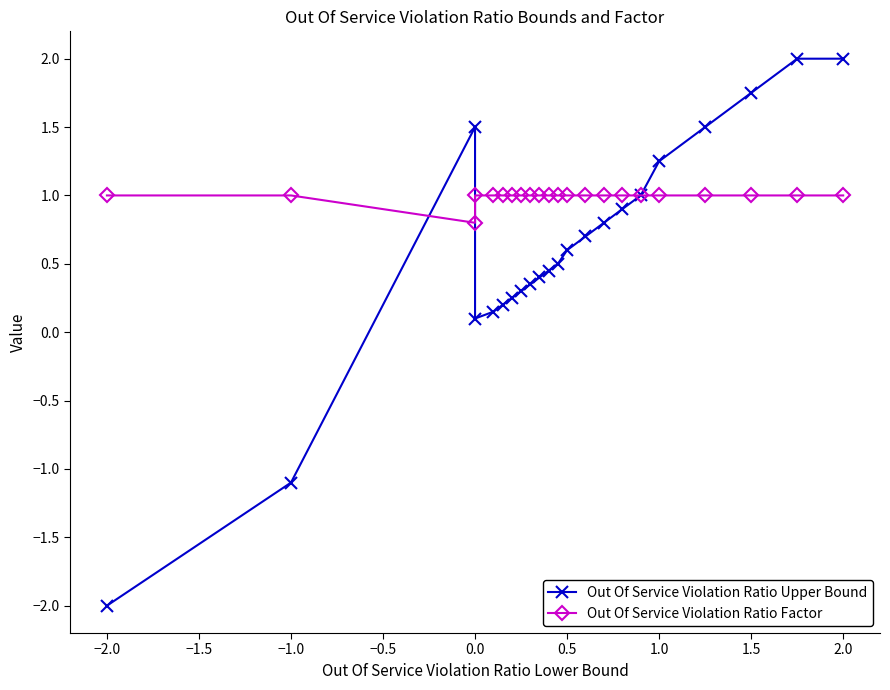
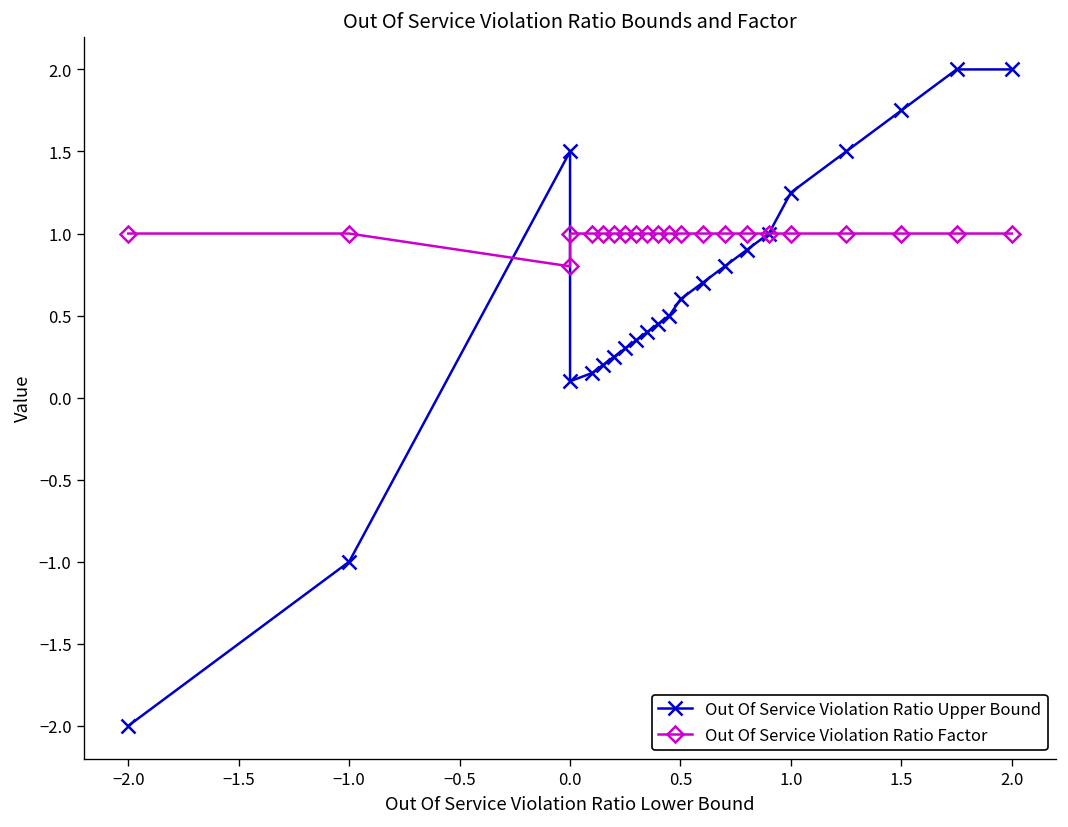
  {
    "Out Of Service Violation Ratio Upper Bound": {
      "−2.0": -2.0,
-     "−1.0": -1.1,
+     "−1.0": -1.0,
      "0.0": 1.5
    },
    "Out Of Service Violation Ratio Factor": {
      "−2.0": 1.0,
      "−1.0": 1.0,
      "0.0": 0.8
    }
  }
